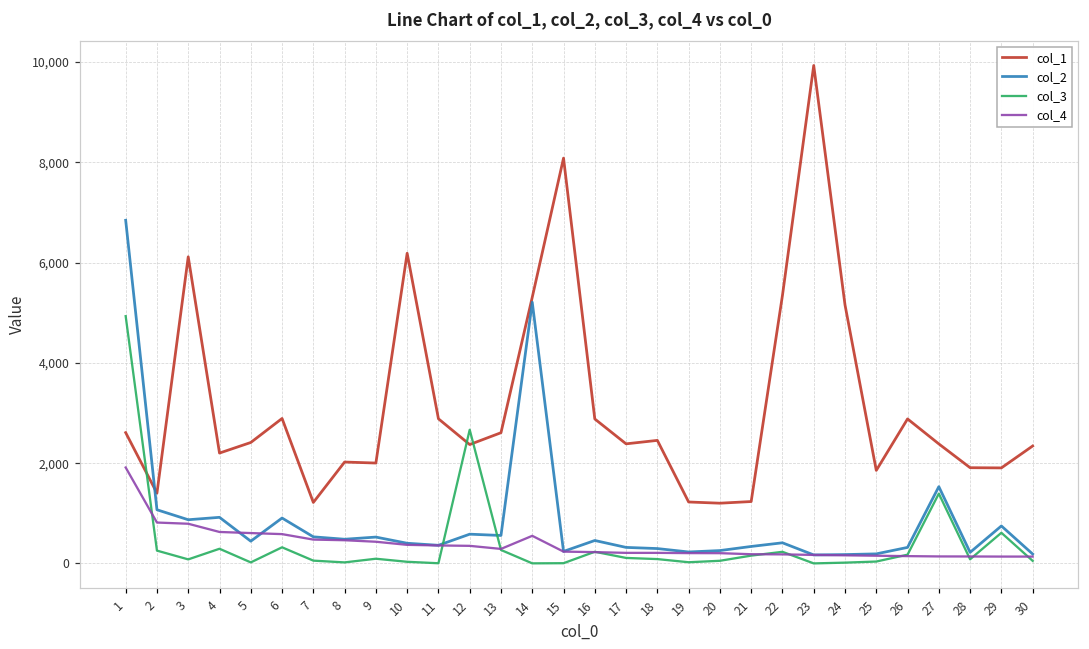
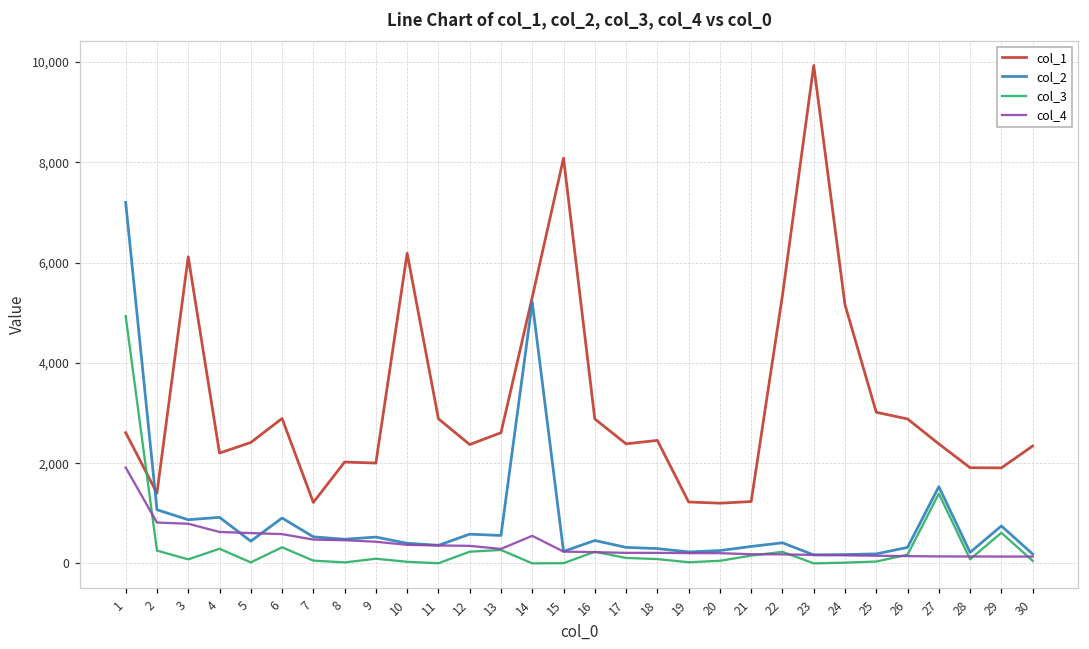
  {
    "col_1": {
      "1": "2,600",
      "2": "1,400",
      "3": "6,100",
      "4": "2,200",
      "5": "2,400",
      "6": "2,900",
      "7": "1,200",
      "8": "2,000",
      "9": "2,000",
      "10": "6,200",
      "11": "2,900",
      "12": "2,400",
      "13": "2,600",
      "14": "5,300",
      "15": "8,100",
      "16": "2,900",
      "17": "2,400",
      "18": "2,500",
      "19": "1,200",
      "20": "1,200",
      "21": "1,200",
      "22": "5,300",
      "23": "9,900",
      "24": "5,200",
-     "25": "1,900",
+     "25": "3,000",
      "26": "2,900",
      "27": "2,400",
      "28": "1,900",
      "29": "1,900",
      "30": "2,300"
    },
    "col_2": {
-     "1": "6,800",
+     "1": "7,200",
      "2": "1,100",
      "3": "900",
      "4": "900",
      "5": "400",
      "6": "900",
      "9": "500",
      "12": "600",
      "13": "600",
      "14": "5,200",
      "16": "500",
      "17": "300",
      "18": "300",
      "21": "300",
      "22": "400",
      "26": "300",
      "27": "1,500",
      "28": "200",
      "29": "700"
    },
    "col_3": {
      "1": "4,900",
      "2": "300",
      "3": "100",
      "4": "300",
      "5": "0",
      "6": "300",
      "7": "100",
      "8": "0",
      "9": "100",
      "10": "0",
      "11": "0",
-     "12": "2,700",
+     "12": "200",
      "14": "0",
      "15": "0",
      "17": "100",
      "18": "100",
      "19": "0",
      "20": "100",
      "23": "0",
      "24": "0",
      "25": "0",
      "27": "1,400",
      "29": "600",
      "30": "100"
    },
    "col_4": {
      "1": "1,900",
      "2": "800",
      "3": "800",
      "4": "600",
      "5": "600",
      "6": "600",
      "9": "400",
      "12": "400",
      "14": "600",
      "17": "200",
      "18": "200",
      "27": "100",
      "29": "100"
    }
  }
